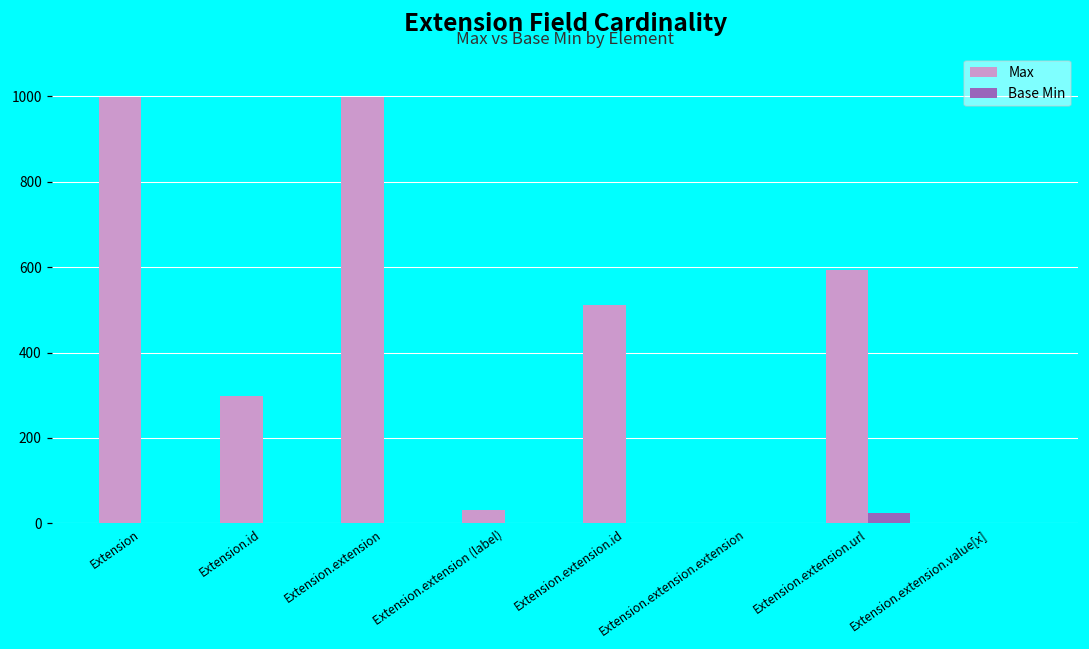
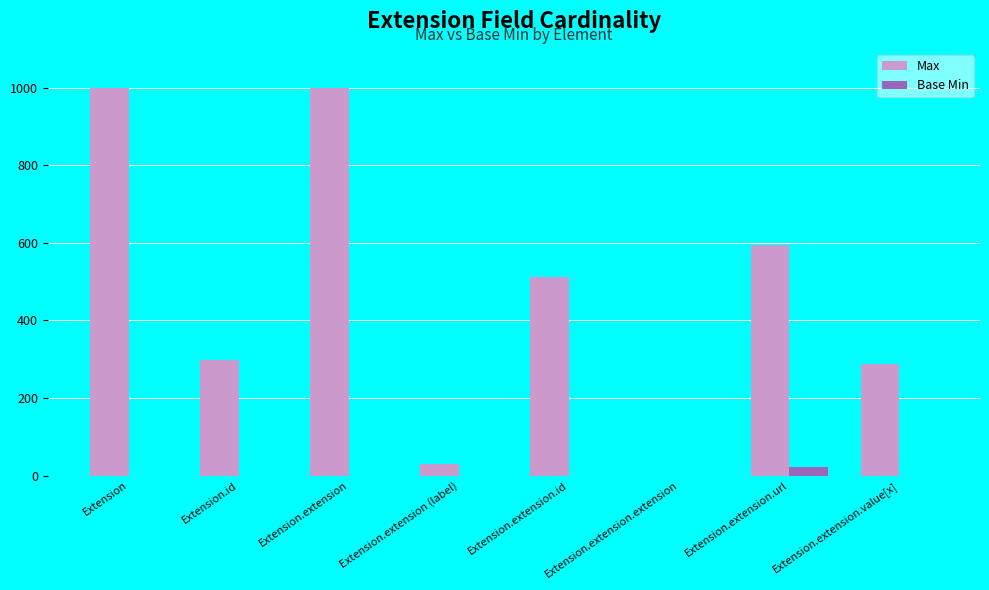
  {
    "Max": {
      "Extension": 1000,
      "Extension.id": 300,
      "Extension.extension": 1000,
      "Extension.extension (label)": 30,
      "Extension.extension.id": 510,
      "Extension.extension.extension": 0,
      "Extension.extension.url": 590,
-     "Extension.extension.value[x]": 0
+     "Extension.extension.value[x]": 290
    },
    "Base Min": {
      "Extension": 0,
      "Extension.id": 0,
      "Extension.extension": 0,
      "Extension.extension (label)": 0,
      "Extension.extension.id": 0,
      "Extension.extension.extension": 0,
      "Extension.extension.url": 20,
      "Extension.extension.value[x]": 0
    }
  }
